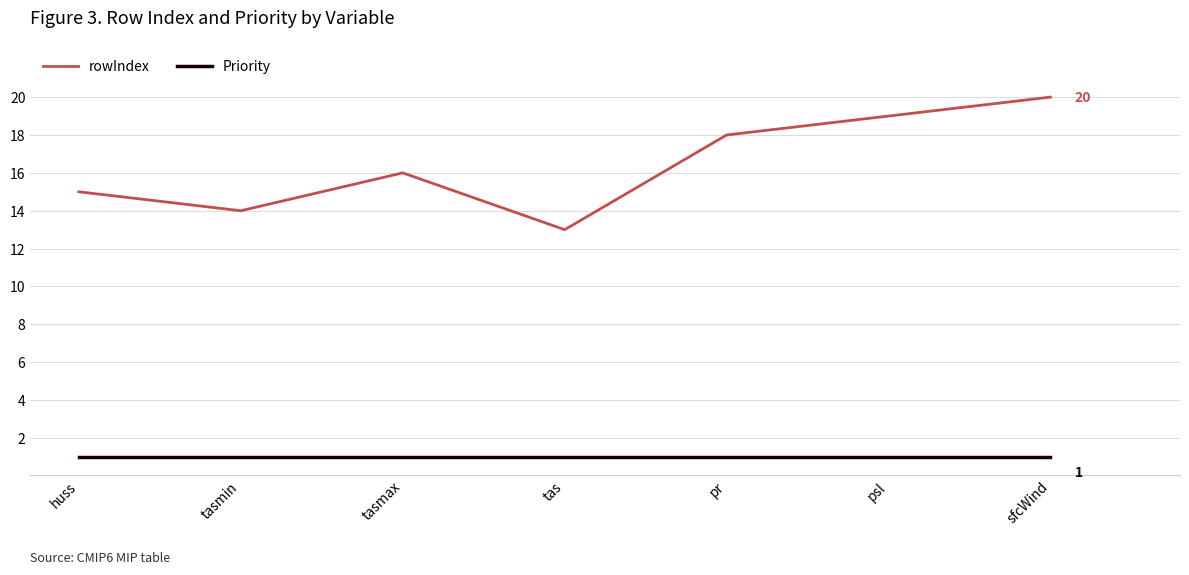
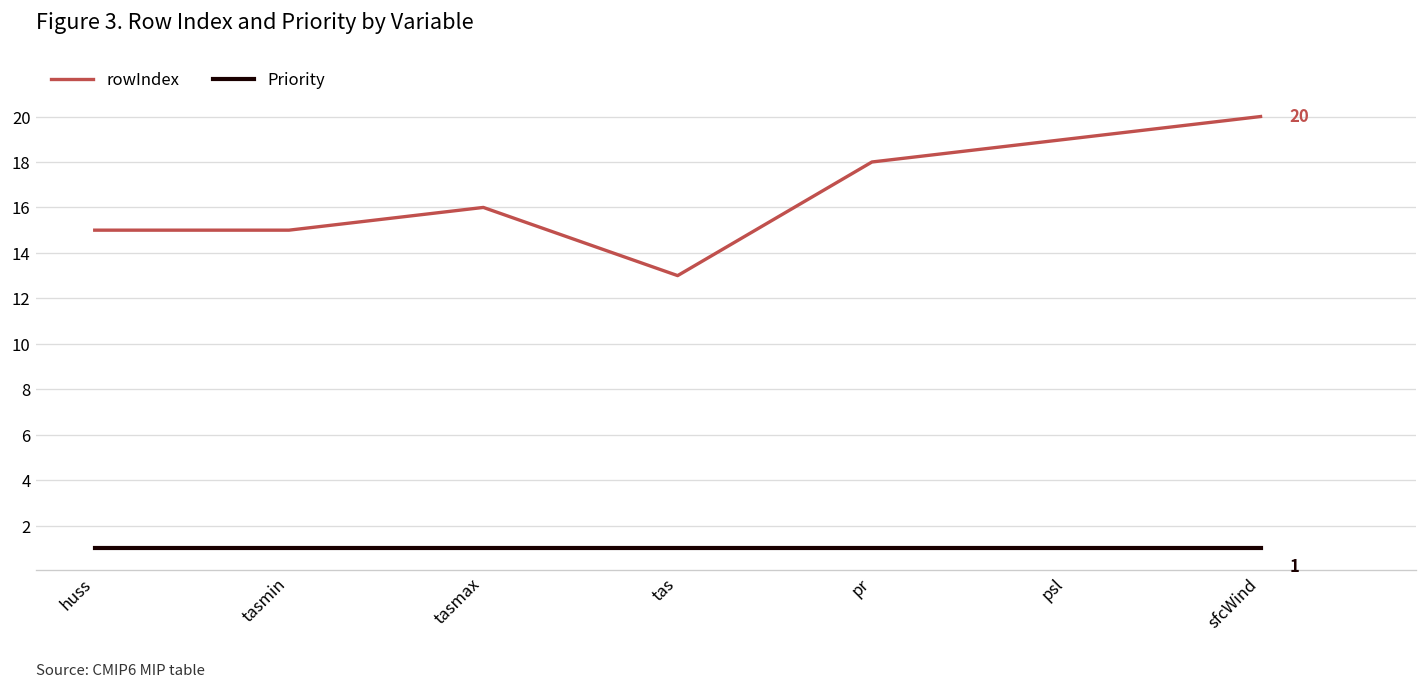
  {
    "rowIndex": {
      "huss": 15,
-     "tasmin": 14,
+     "tasmin": 15,
      "tasmax": 16,
      "tas": 13,
      "pr": 18,
      "psl": 19
    },
    "Priority": {
      "huss": 1,
      "tasmin": 1,
      "tasmax": 1,
      "tas": 1,
      "pr": 1,
      "psl": 1
    }
  }
